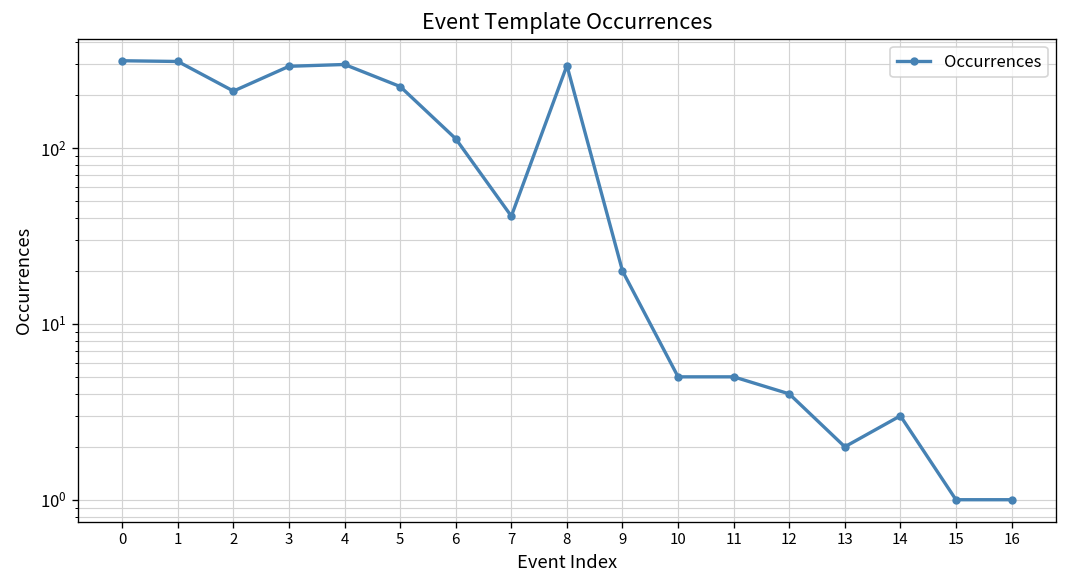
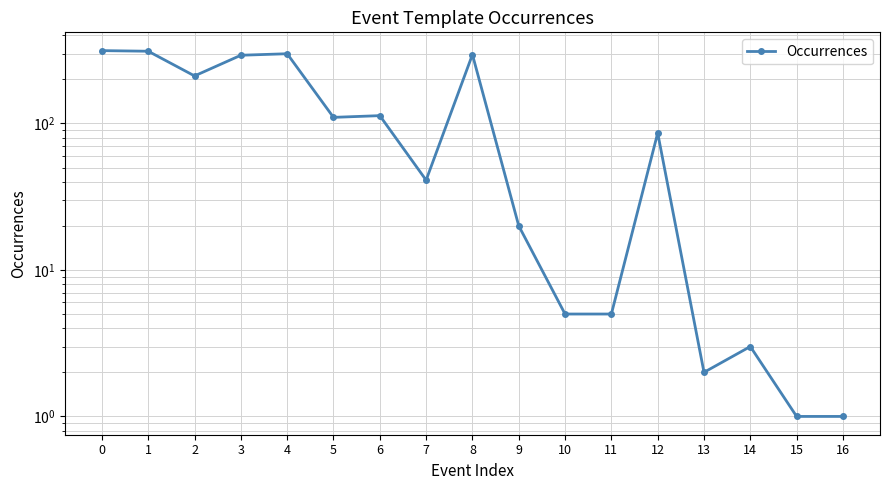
  {
    "0": 310,
    "1": 310,
    "2": 210,
    "3": 290,
    "4": 300,
-   "5": 220,
+   "5": 110,
    "6": 110,
    "7": 41,
    "8": 300,
    "9": 20,
    "10": 5,
    "11": 5,
-   "12": 4,
+   "12": 90,
    "13": 2,
    "14": 3,
    "15": 1,
    "16": 1
  }
